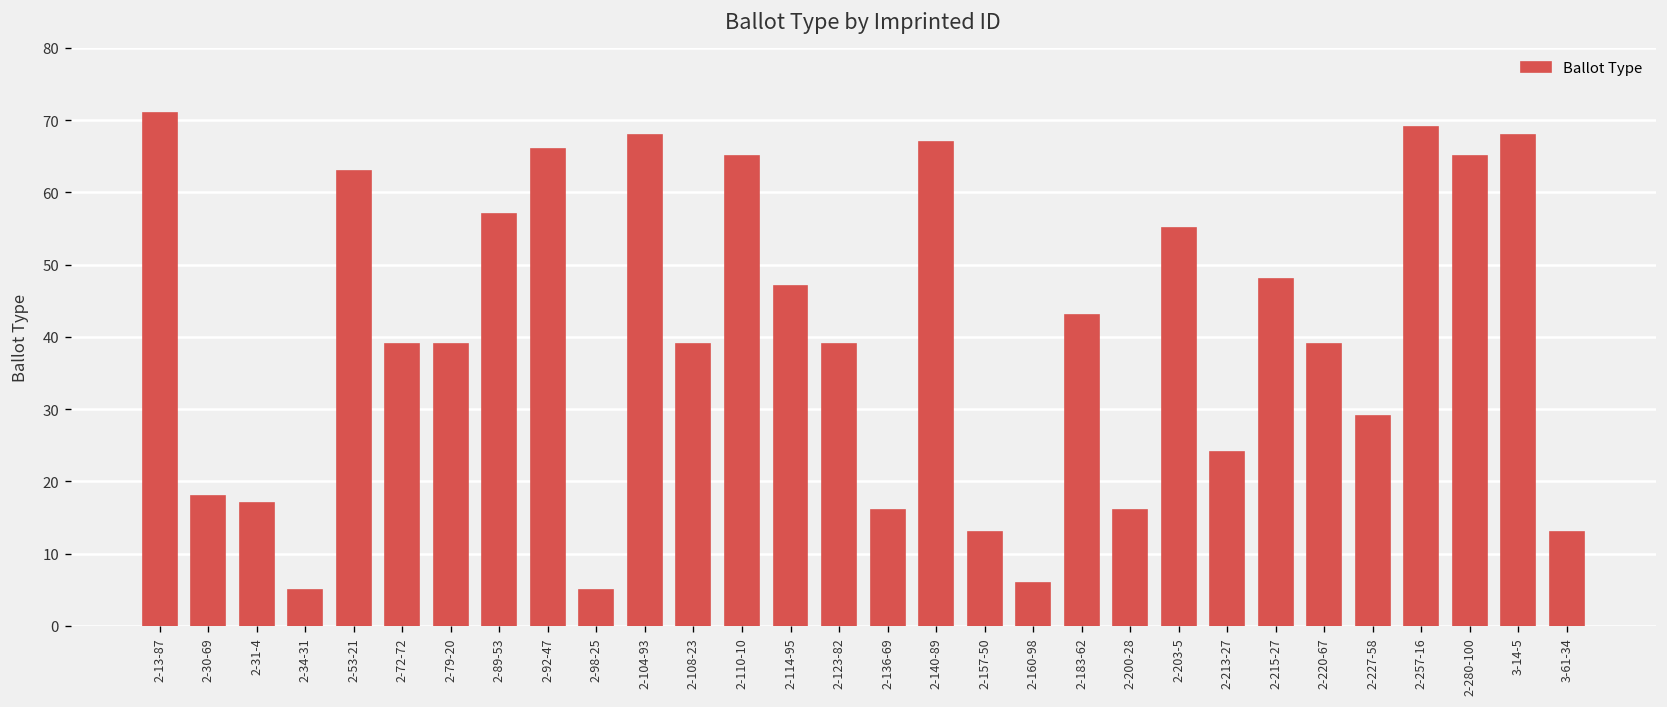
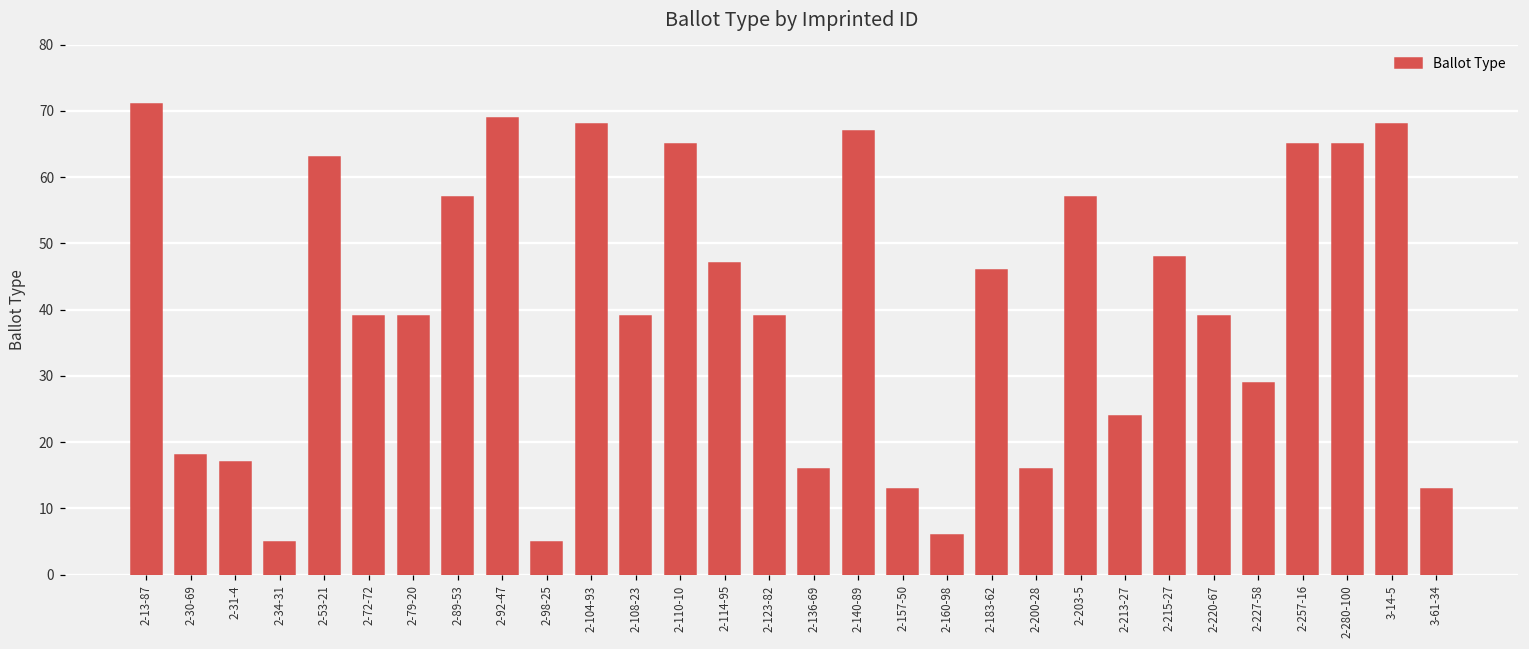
  {
    "2-13-87": 71,
    "2-30-69": 18,
    "2-31-4": 17,
    "2-34-31": 5,
    "2-53-21": 63,
    "2-72-72": 39,
    "2-79-20": 39,
    "2-89-53": 57,
-   "2-92-47": 66,
+   "2-92-47": 69,
    "2-98-25": 5,
    "2-104-93": 68,
    "2-108-23": 39,
    "2-110-10": 65,
    "2-114-95": 47,
    "2-123-82": 39,
    "2-136-69": 16,
    "2-140-89": 67,
    "2-157-50": 13,
    "2-160-98": 6,
-   "2-183-62": 43,
+   "2-183-62": 46,
    "2-200-28": 16,
-   "2-203-5": 55,
+   "2-203-5": 57,
    "2-213-27": 24,
    "2-215-27": 48,
    "2-220-67": 39,
    "2-227-58": 29,
-   "2-257-16": 69,
+   "2-257-16": 65,
    "2-280-100": 65,
    "3-14-5": 68,
    "3-61-34": 13
  }
